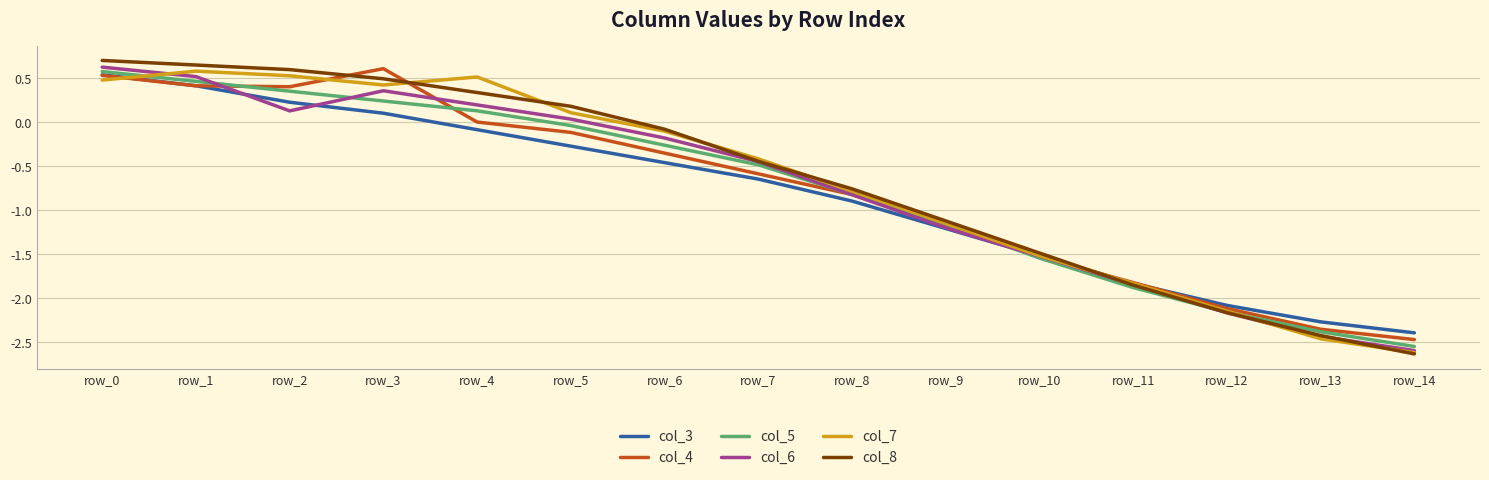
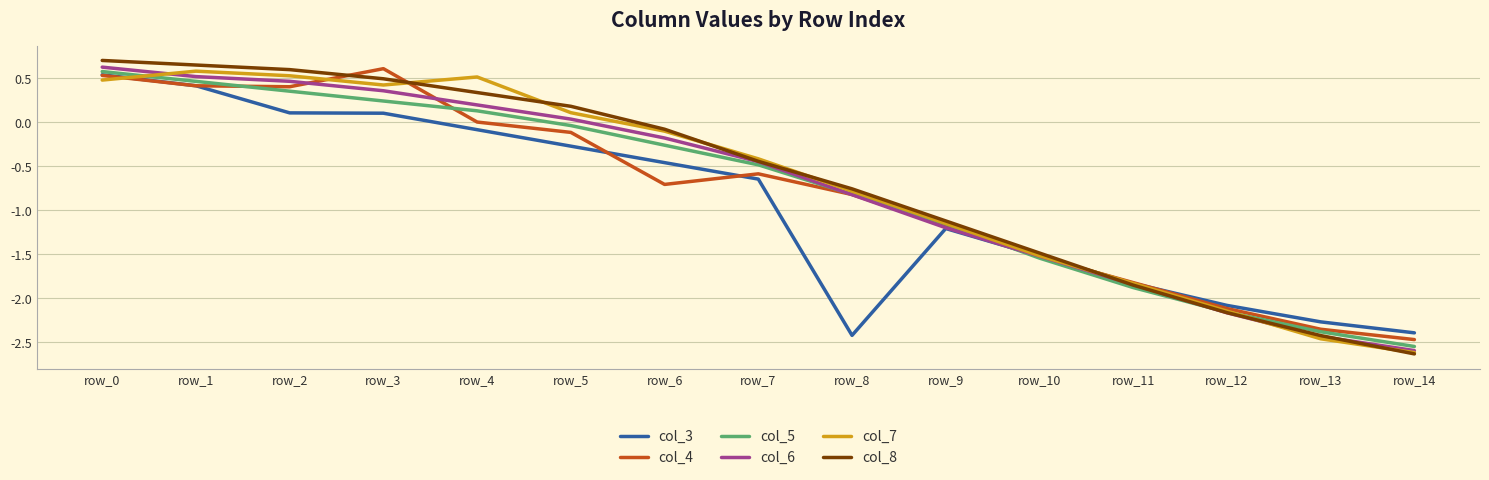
  {
    "col_3": {
-     "row_2": 0.2,
+     "row_2": 0.1,
      "row_3": 0.1,
      "row_4": -0.1,
      "row_5": -0.3,
      "row_6": -0.5,
      "row_7": -0.6,
-     "row_8": -0.9,
+     "row_8": -2.4,
      "row_12": -2.1,
      "row_13": -2.3,
      "row_14": -2.4
    },
    "col_4": {
      "row_2": 0.4,
      "row_3": 0.6,
      "row_4": 0.0,
      "row_5": -0.1,
-     "row_6": -0.4,
+     "row_6": -0.7,
      "row_7": -0.6,
      "row_12": -2.1,
      "row_14": -2.5
    },
    "col_5": {
      "row_0": 0.6,
      "row_1": 0.5,
      "row_2": 0.4,
      "row_3": 0.2,
      "row_4": 0.1,
      "row_5": 0.0,
      "row_6": -0.3,
      "row_7": -0.5,
      "row_14": -2.5
    },
    "col_6": {
      "row_0": 0.6,
      "row_1": 0.5,
-     "row_2": 0.1,
+     "row_2": 0.5,
      "row_3": 0.4,
      "row_4": 0.2,
      "row_5": 0.0,
      "row_6": -0.2
    },
    "col_7": {
      "row_0": 0.5,
      "row_1": 0.6,
      "row_2": 0.5,
      "row_3": 0.4,
      "row_4": 0.5,
      "row_5": 0.1
    },
    "col_8": {
      "row_0": 0.7,
      "row_1": 0.6,
      "row_2": 0.6,
      "row_3": 0.5,
      "row_4": 0.3,
      "row_5": 0.2,
      "row_10": -1.5
    }
  }
